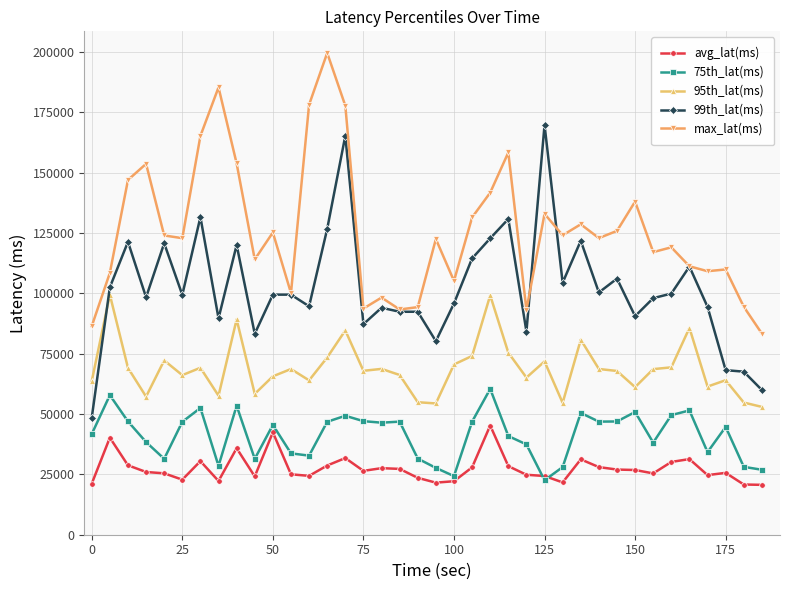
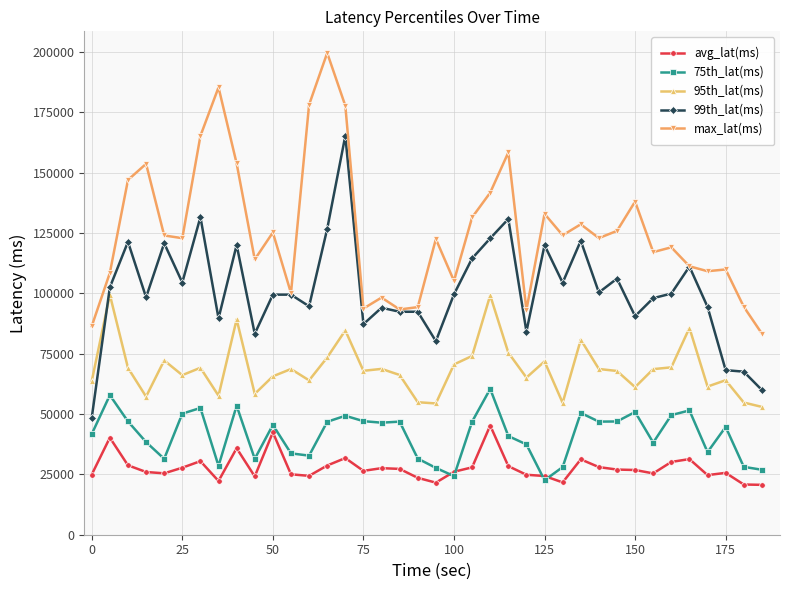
  {
    "avg_lat(ms)": {
-     "0": 21000,
-     "25": 23000,
+     "0": 25000,
+     "25": 28000,
      "50": 42000,
      "75": 26000,
-     "100": 22000,
+     "100": 26000,
      "125": 24000,
      "150": 27000,
      "175": 26000
    },
    "75th_lat(ms)": {
      "0": 42000,
-     "25": 47000,
+     "25": 50000,
      "50": 46000,
      "75": 47000,
      "100": 24000,
      "125": 23000,
      "150": 51000,
      "175": 45000
    },
    "99th_lat(ms)": {
      "0": 48000,
-     "25": 99000,
+     "25": 104000,
      "50": 99000,
      "75": 87000,
-     "100": 96000,
-     "125": 170000,
+     "100": 100000,
+     "125": 120000,
      "150": 91000,
      "175": 68000
    }
  }
